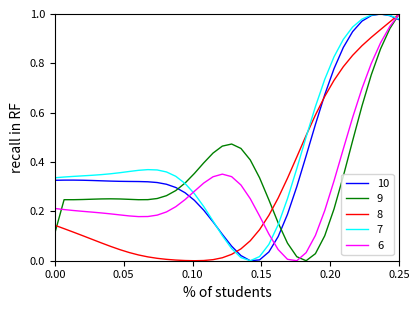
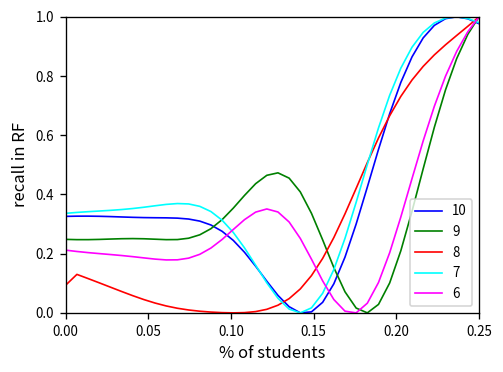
  {
    "9": {
-     "0.00": 0.11
+     "0.00": 0.25
    },
    "8": {
-     "0.00": 0.14
+     "0.00": 0.09
    },
    "6": {
      "0.00": 0.21
    }
  }
